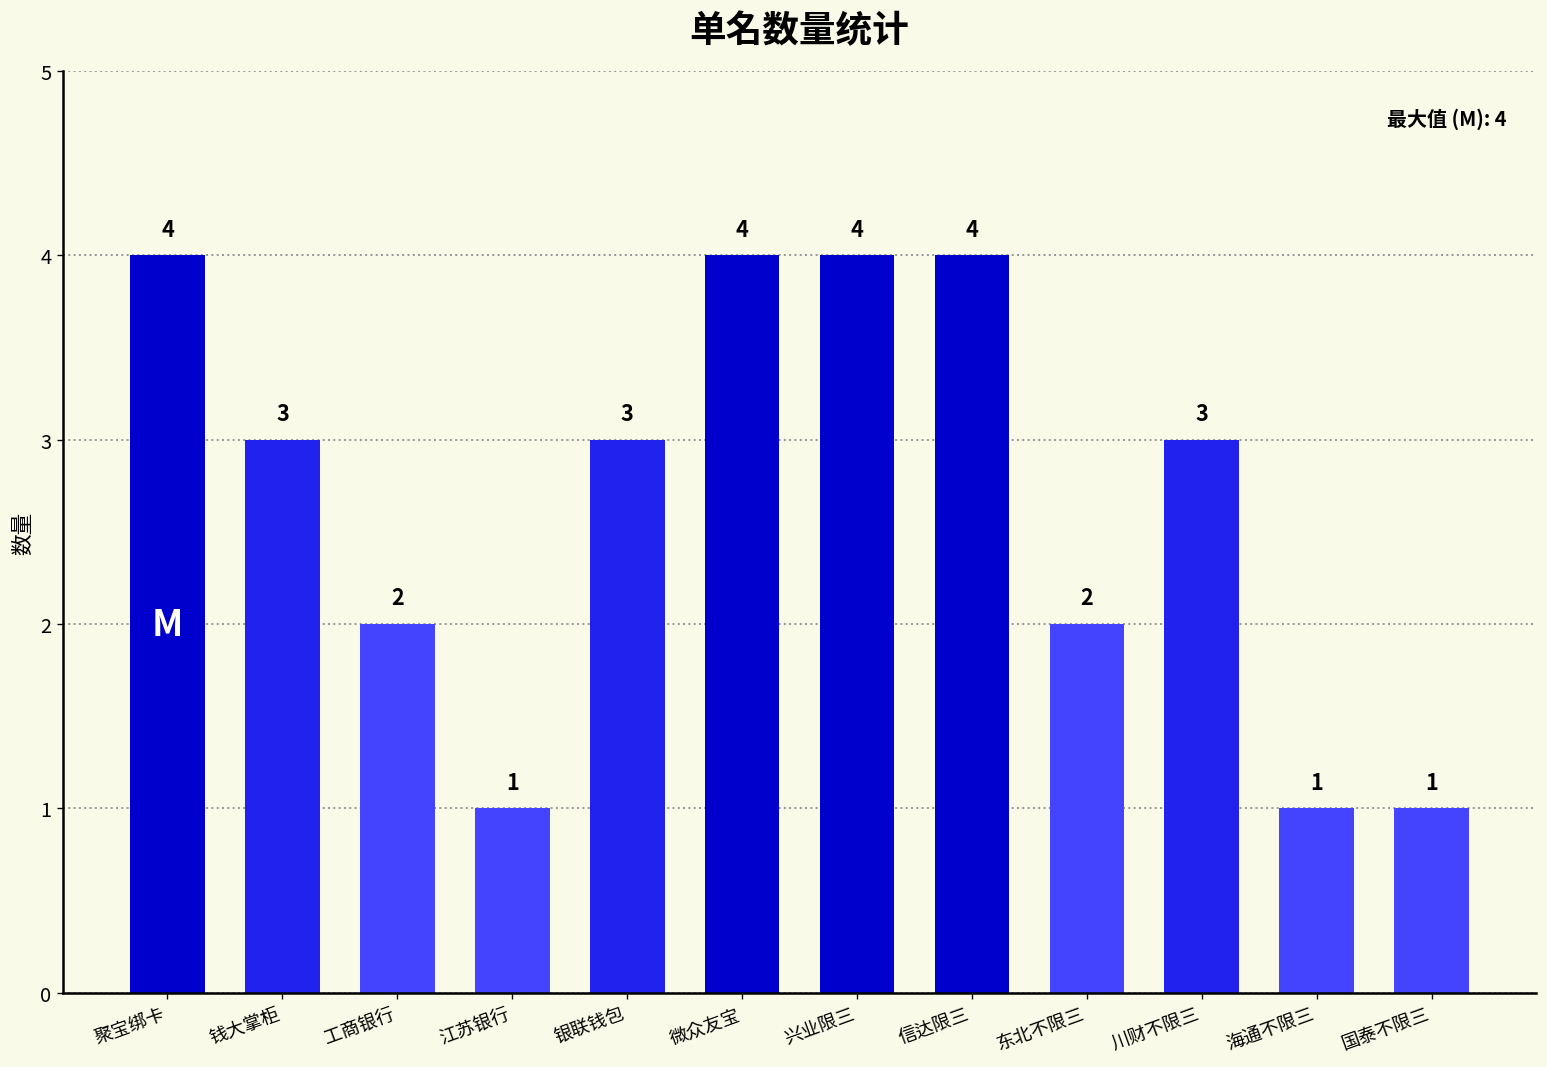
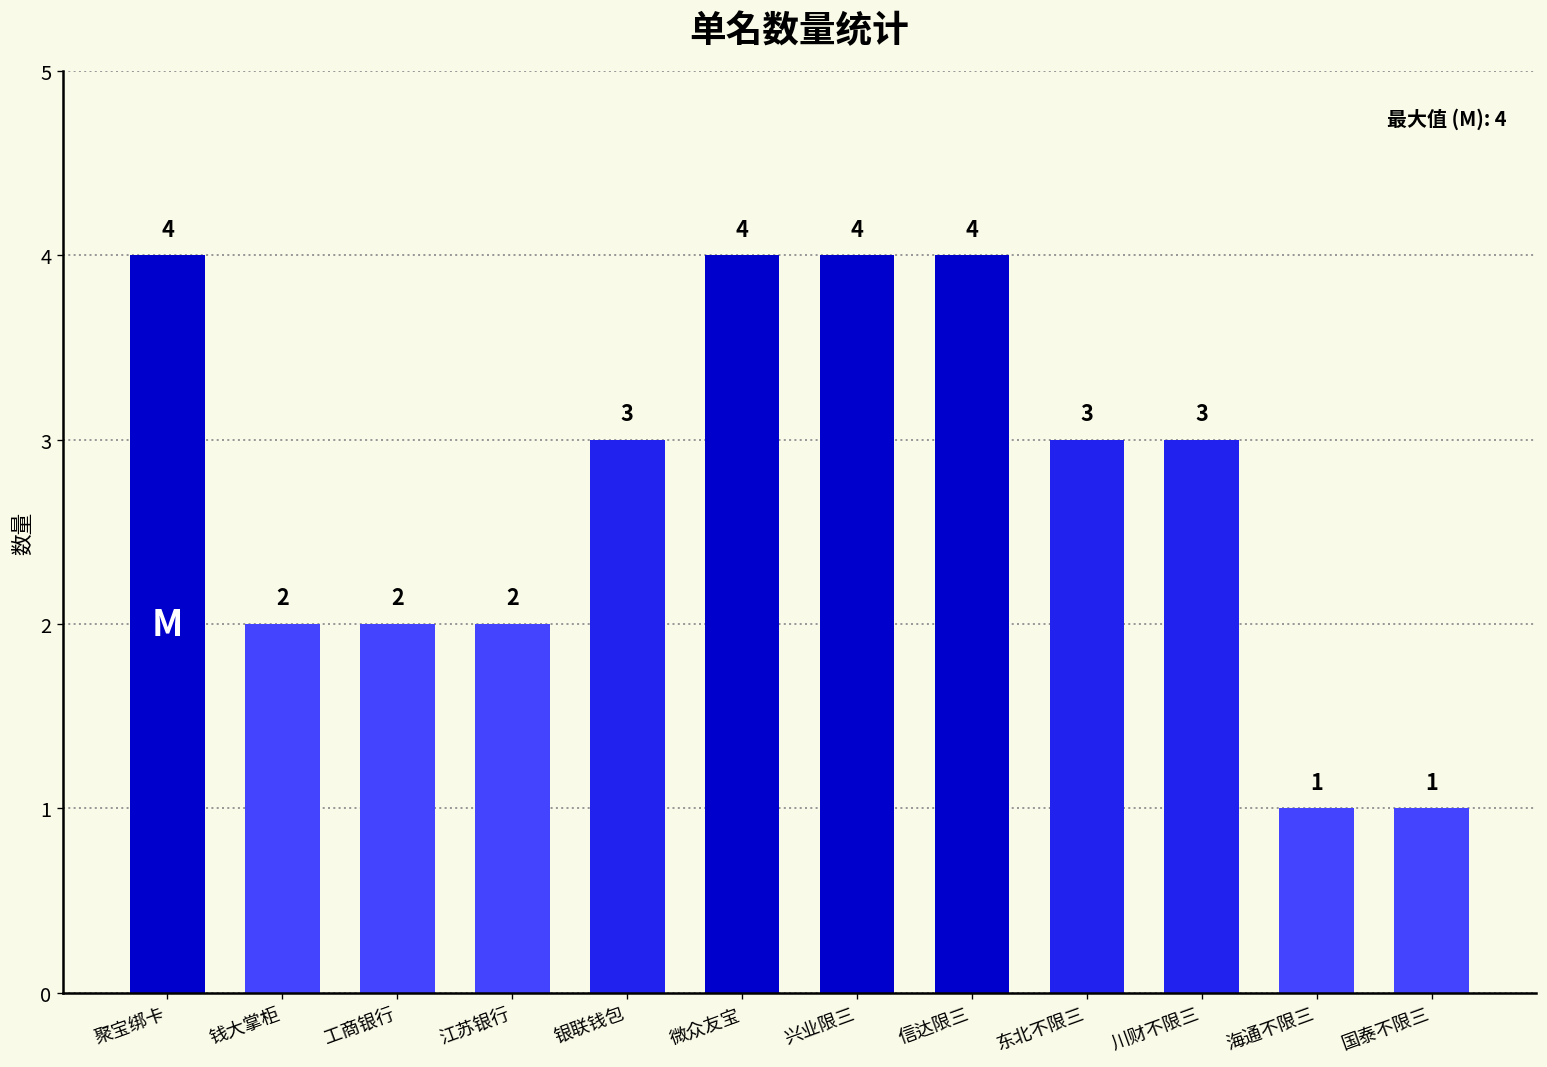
  {
    "聚宝绑卡": 4,
-   "钱大掌柜": 3,
+   "钱大掌柜": 2,
    "工商银行": 2,
-   "江苏银行": 1,
+   "江苏银行": 2,
    "银联钱包": 3,
    "微众友宝": 4,
    "兴业限三": 4,
    "信达限三": 4,
-   "东北不限三": 2,
+   "东北不限三": 3,
    "川财不限三": 3,
    "海通不限三": 1,
    "国泰不限三": 1
  }
